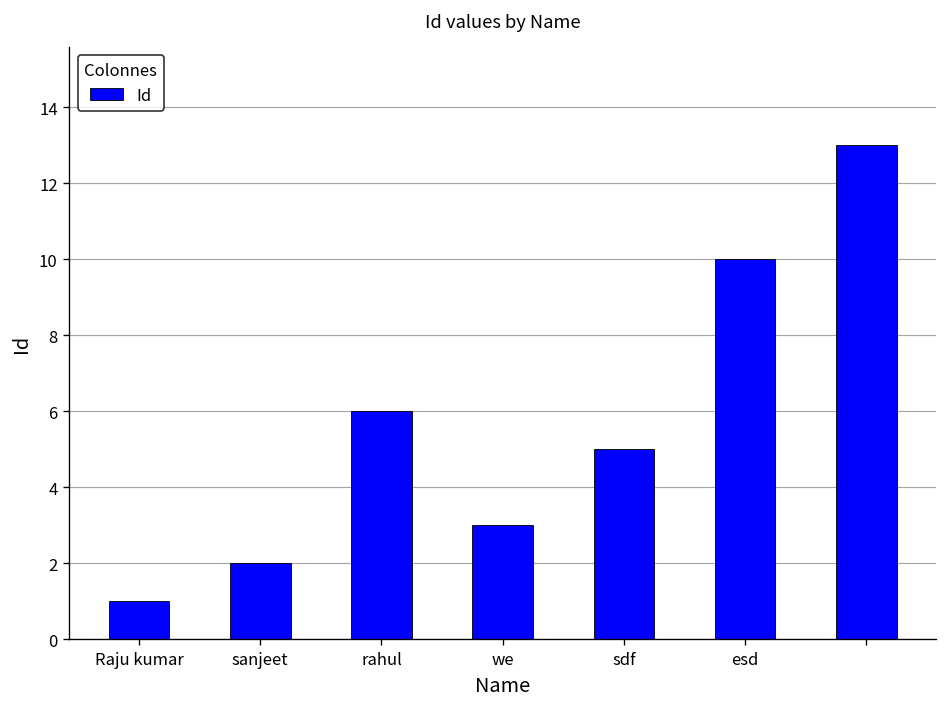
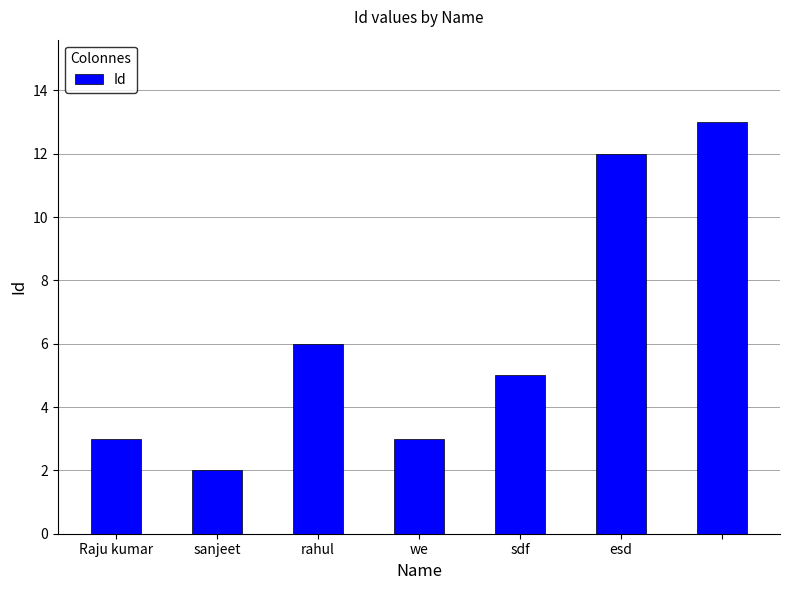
  {
-   "Raju kumar": 1,
+   "Raju kumar": 3,
    "sanjeet": 2,
    "rahul": 6,
    "we": 3,
    "sdf": 5,
-   "esd": 10
+   "esd": 12
  }
